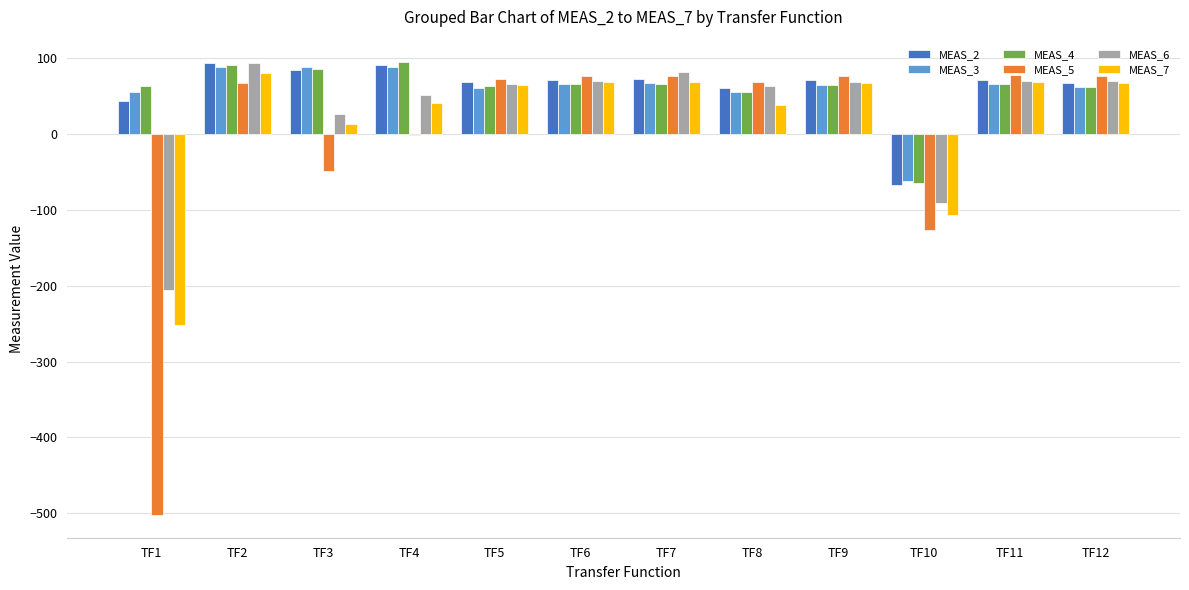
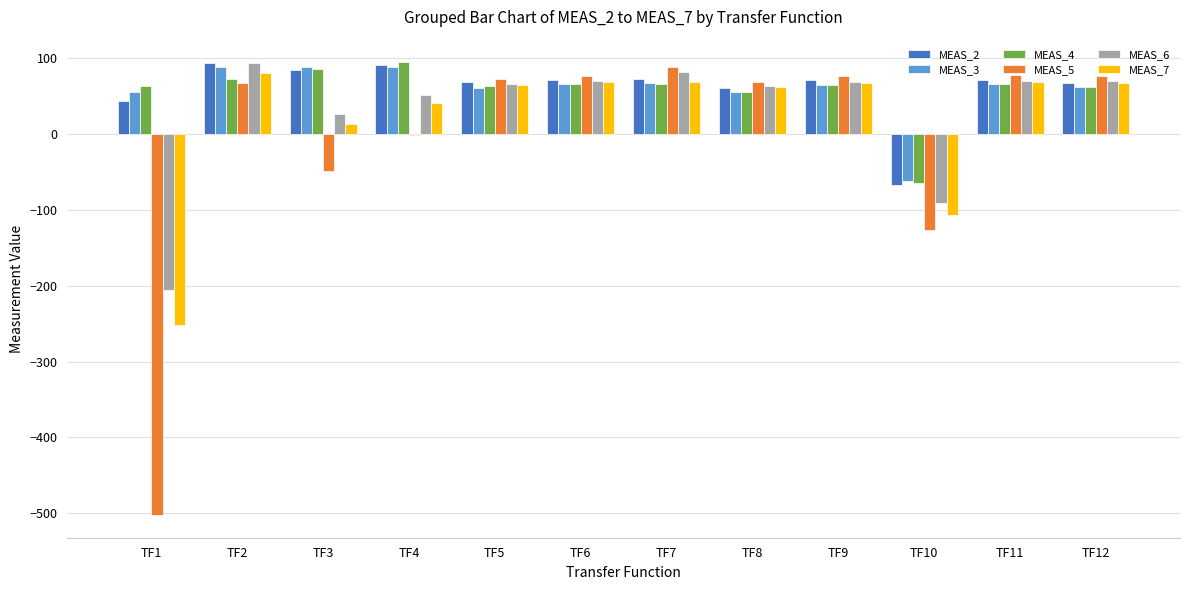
  {
    "MEAS_4": {
      "TF1": 60,
-     "TF2": 90,
+     "TF2": 70,
      "TF3": 90,
      "TF4": 90,
      "TF5": 60,
      "TF6": 70,
      "TF7": 70,
      "TF8": 60,
      "TF9": 70,
      "TF10": -60,
      "TF11": 70,
      "TF12": 60
    },
    "MEAS_5": {
      "TF1": -500,
      "TF2": 70,
      "TF3": -50,
      "TF5": 70,
      "TF6": 80,
-     "TF7": 80,
+     "TF7": 90,
      "TF8": 70,
      "TF9": 80,
      "TF10": -130,
      "TF11": 80,
      "TF12": 80
    },
    "MEAS_6": {
      "TF1": -210,
      "TF2": 90,
      "TF3": 30,
      "TF4": 50,
      "TF5": 70,
      "TF6": 70,
      "TF7": 80,
      "TF8": 60,
      "TF9": 70,
      "TF10": -90,
      "TF11": 70,
      "TF12": 70
    },
    "MEAS_7": {
      "TF1": -250,
      "TF2": 80,
      "TF3": 10,
      "TF4": 40,
      "TF5": 60,
      "TF6": 70,
      "TF7": 70,
-     "TF8": 40,
+     "TF8": 60,
      "TF9": 70,
      "TF10": -110,
      "TF11": 70,
      "TF12": 70
    }
  }
